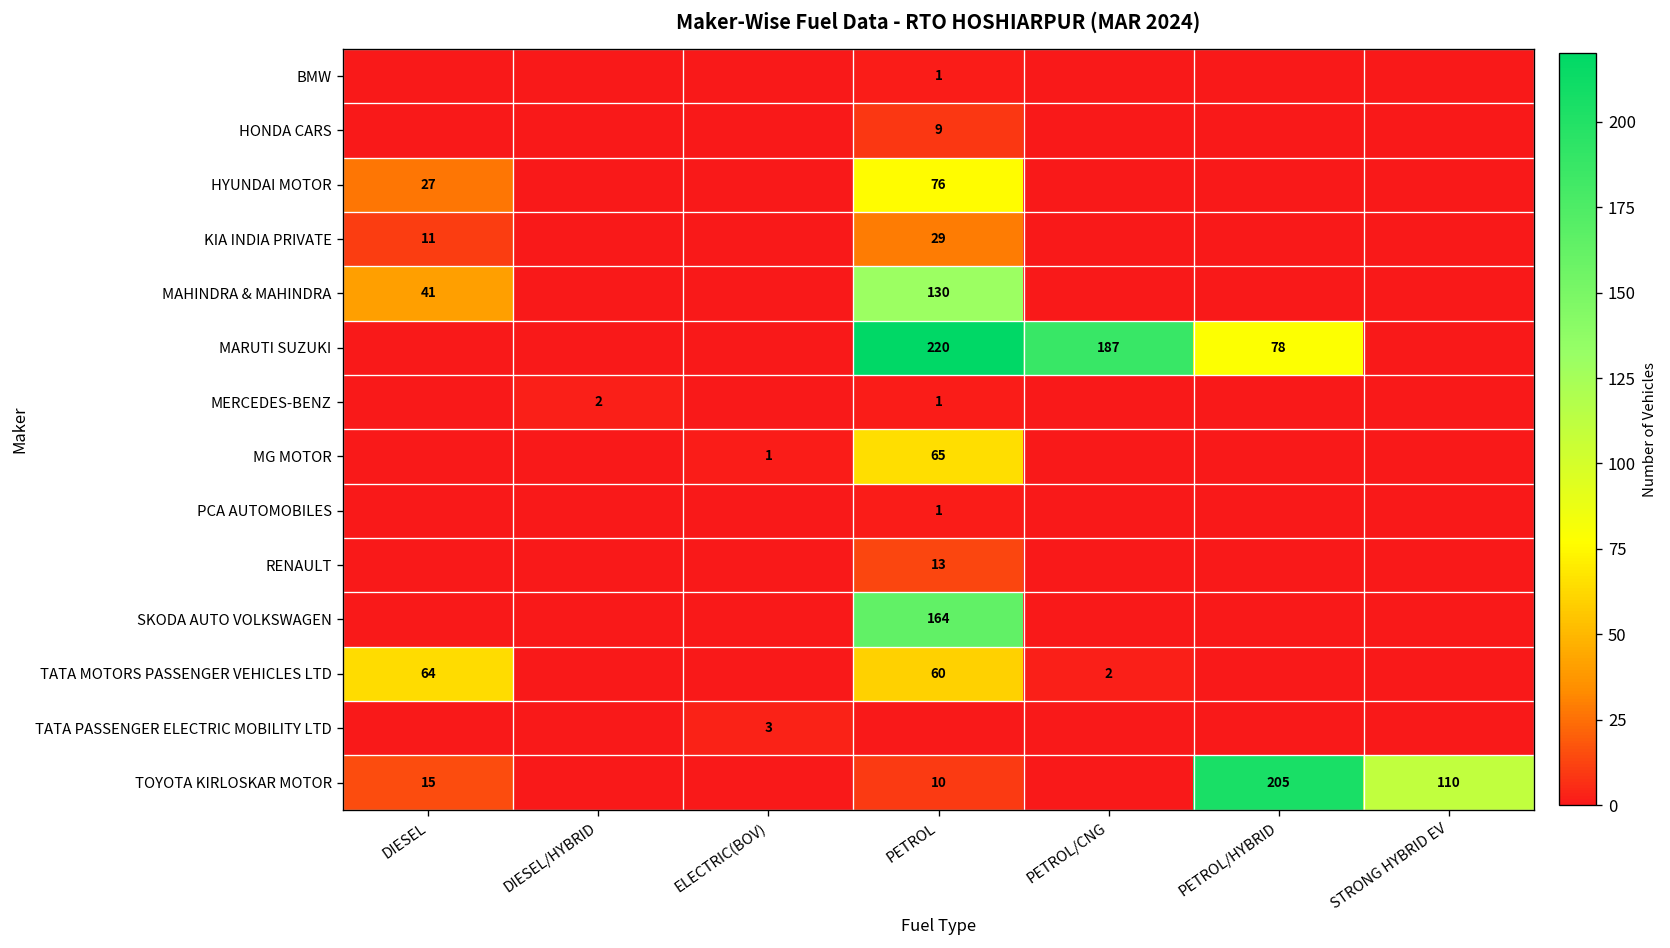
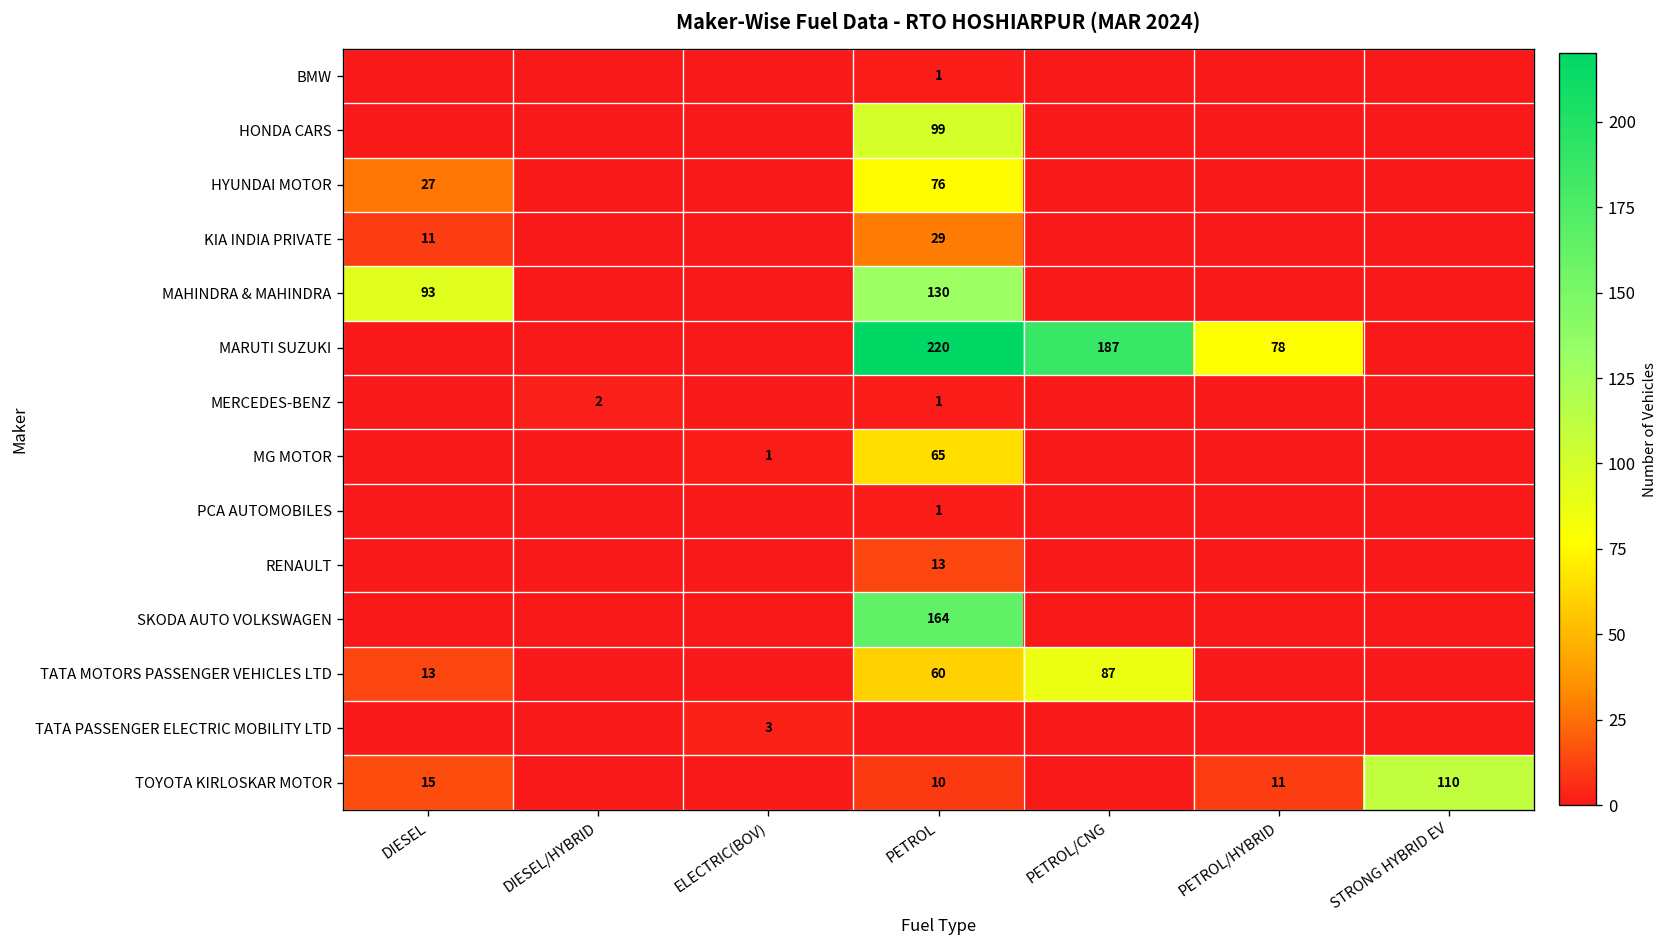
  {
    "BMW": {
      "PETROL": 1
    },
    "HONDA CARS": {
-     "PETROL": 9
+     "PETROL": 99
    },
    "HYUNDAI MOTOR": {
      "DIESEL": 27,
      "PETROL": 76
    },
    "KIA INDIA PRIVATE": {
      "DIESEL": 11,
      "PETROL": 29
    },
    "MAHINDRA & MAHINDRA": {
-     "DIESEL": 41,
+     "DIESEL": 93,
      "PETROL": 130
    },
    "MARUTI SUZUKI": {
      "PETROL": 220,
      "PETROL/CNG": 187,
      "PETROL/HYBRID": 78
    },
    "MERCEDES-BENZ": {
      "DIESEL/HYBRID": 2,
      "PETROL": 1
    },
    "MG MOTOR": {
      "ELECTRIC(BOV)": 1,
      "PETROL": 65
    },
    "PCA AUTOMOBILES": {
      "PETROL": 1
    },
    "RENAULT": {
      "PETROL": 13
    },
    "SKODA AUTO VOLKSWAGEN": {
      "PETROL": 164
    },
    "TATA MOTORS PASSENGER VEHICLES LTD": {
-     "DIESEL": 64,
+     "DIESEL": 13,
      "PETROL": 60,
-     "PETROL/CNG": 2
+     "PETROL/CNG": 87
    },
    "TATA PASSENGER ELECTRIC MOBILITY LTD": {
      "ELECTRIC(BOV)": 3
    },
    "TOYOTA KIRLOSKAR MOTOR": {
      "DIESEL": 15,
      "PETROL": 10,
-     "PETROL/HYBRID": 205,
+     "PETROL/HYBRID": 11,
      "STRONG HYBRID EV": 110
    }
  }
